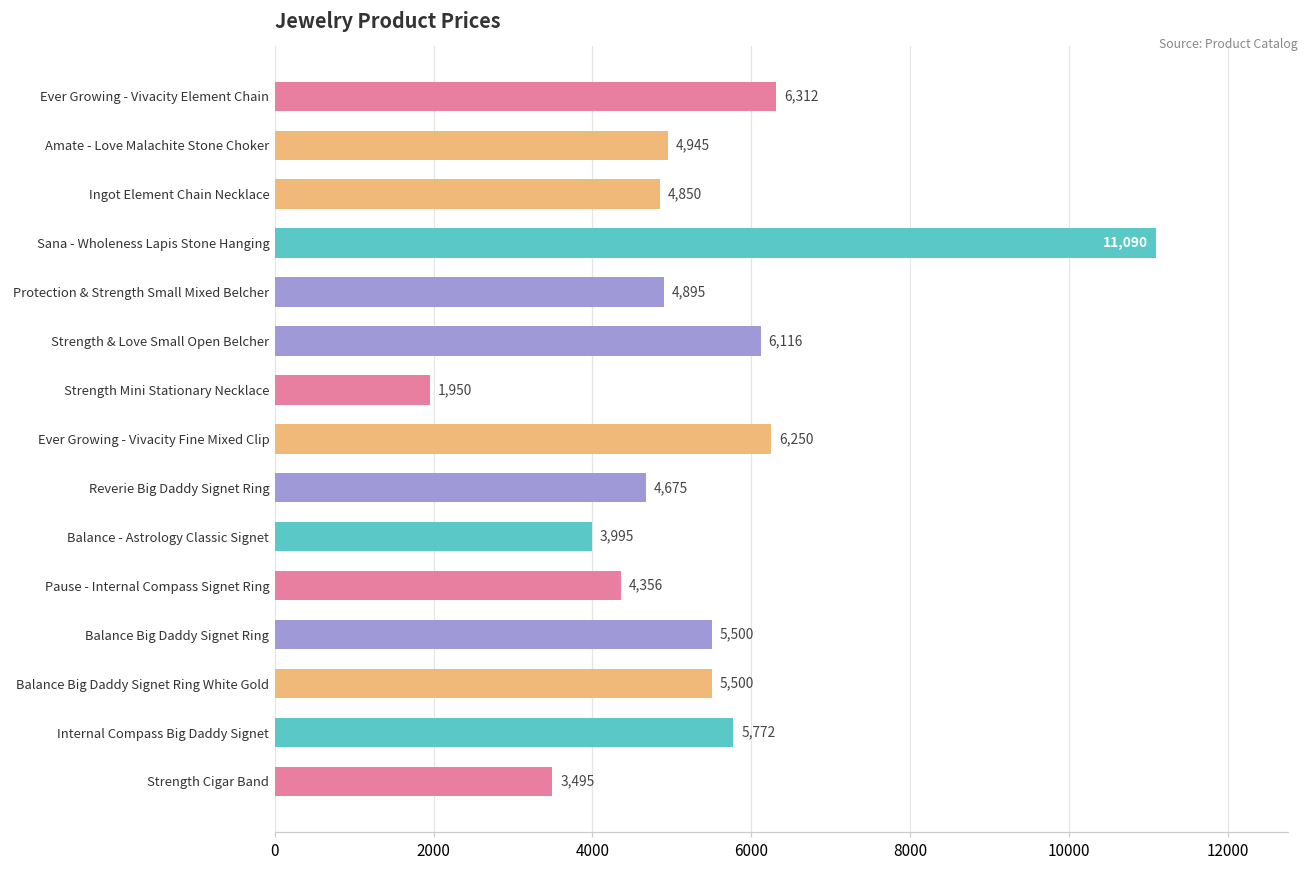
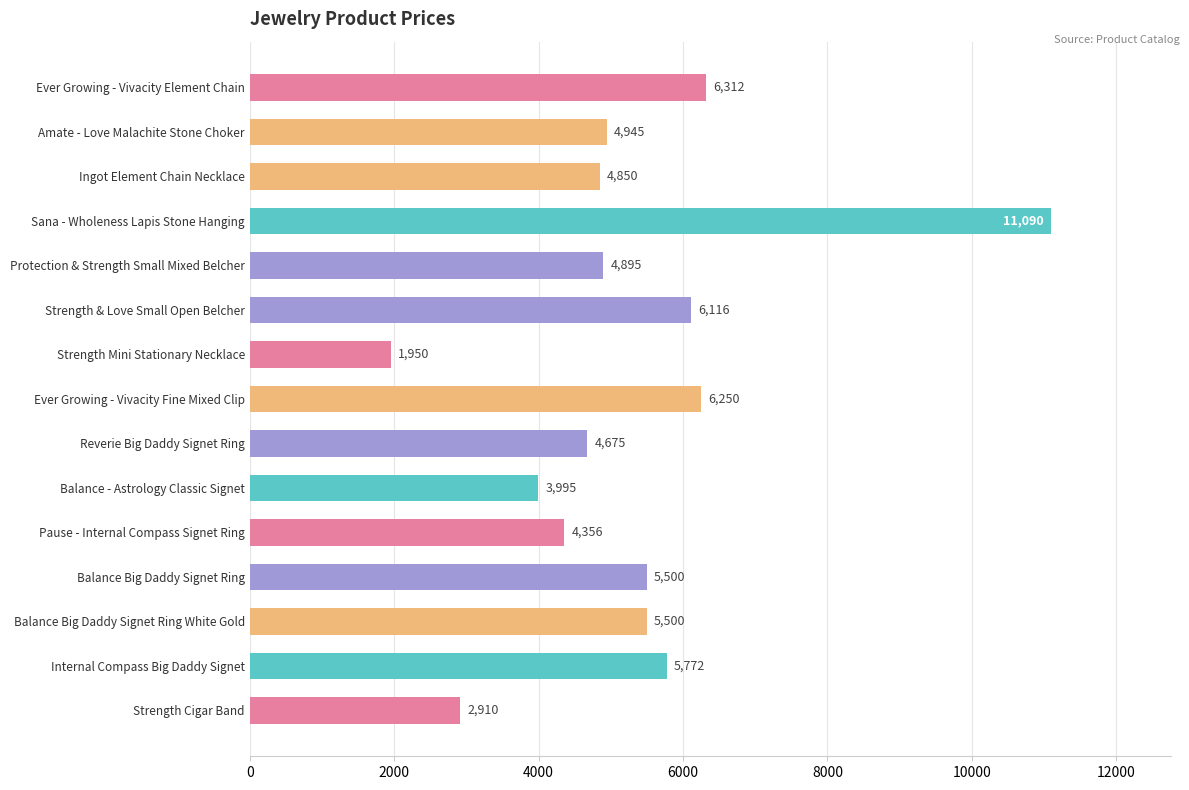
  {
    "Ever Growing - Vivacity Element Chain": "6,312",
    "Amate - Love Malachite Stone Choker": "4,945",
    "Ingot Element Chain Necklace": "4,850",
    "Sana - Wholeness Lapis Stone Hanging": "11,090",
    "Protection & Strength Small Mixed Belcher": "4,895",
    "Strength & Love Small Open Belcher": "6,116",
    "Strength Mini Stationary Necklace": "1,950",
    "Ever Growing - Vivacity Fine Mixed Clip": "6,250",
    "Reverie Big Daddy Signet Ring": "4,675",
    "Balance - Astrology Classic Signet": "3,995",
    "Pause - Internal Compass Signet Ring": "4,356",
    "Balance Big Daddy Signet Ring": "5,500",
    "Balance Big Daddy Signet Ring White Gold": "5,500",
    "Internal Compass Big Daddy Signet": "5,772",
-   "Strength Cigar Band": "3,495"
+   "Strength Cigar Band": "2,910"
  }
